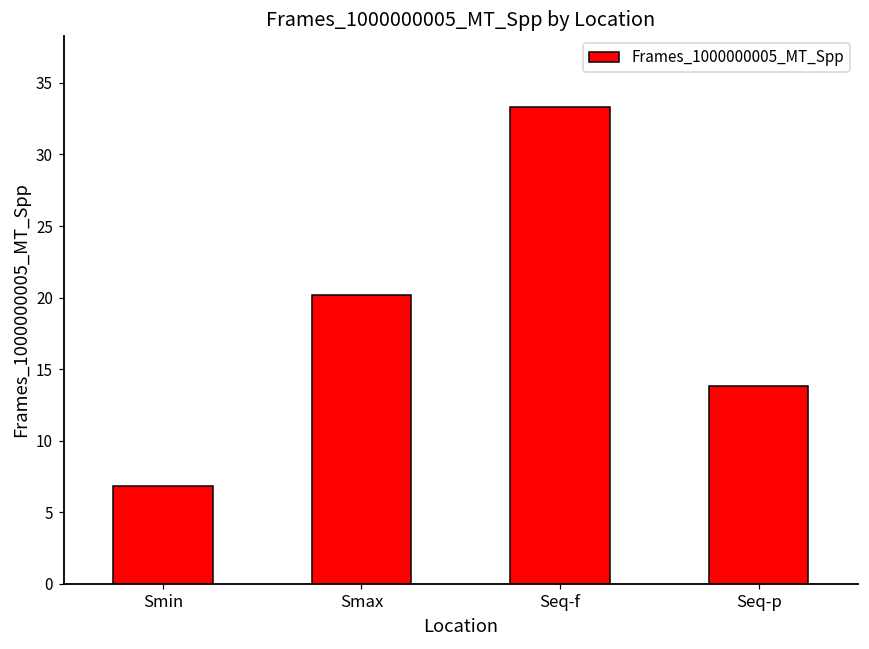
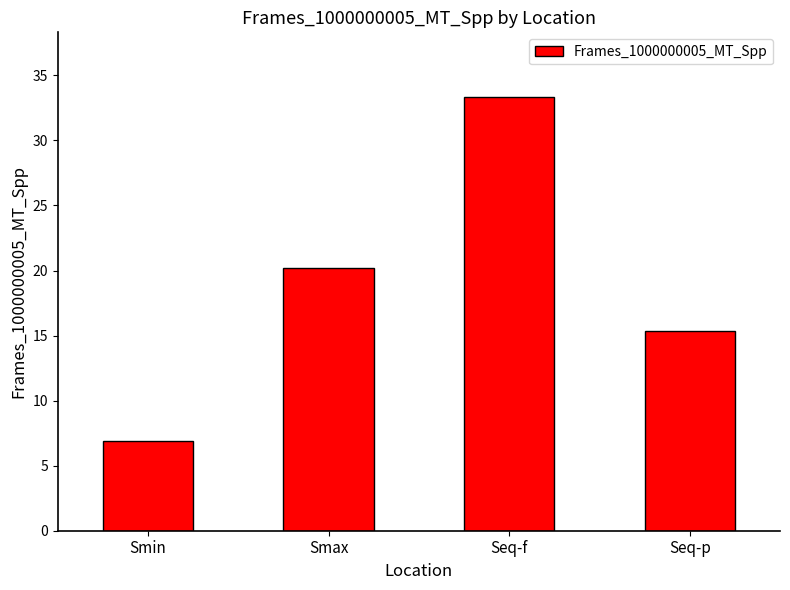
  {
    "Smin": 6.9,
    "Smax": 20.2,
    "Seq-f": 33.3,
-   "Seq-p": 13.8
+   "Seq-p": 15.4
  }
